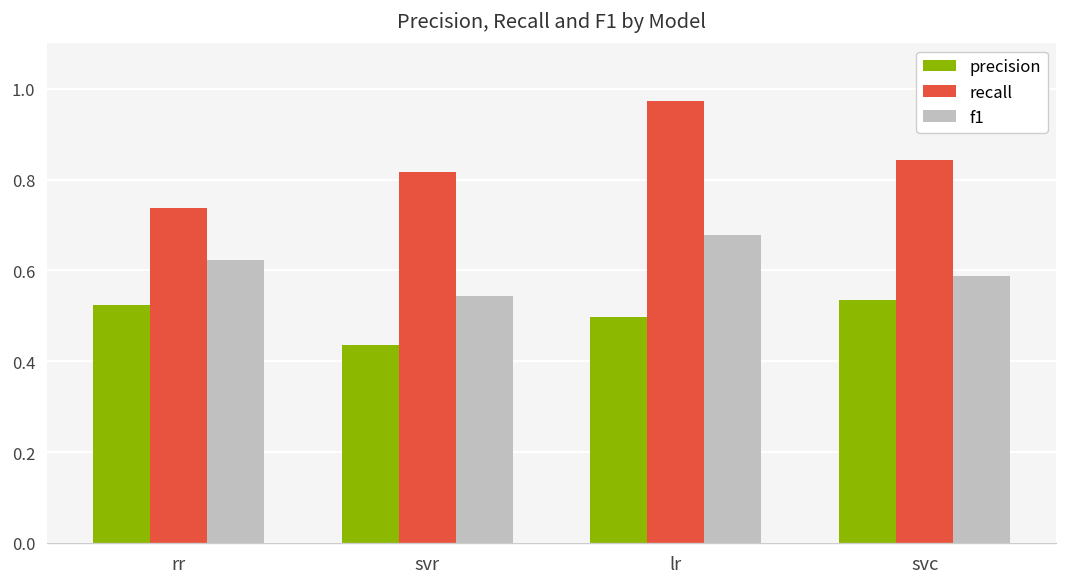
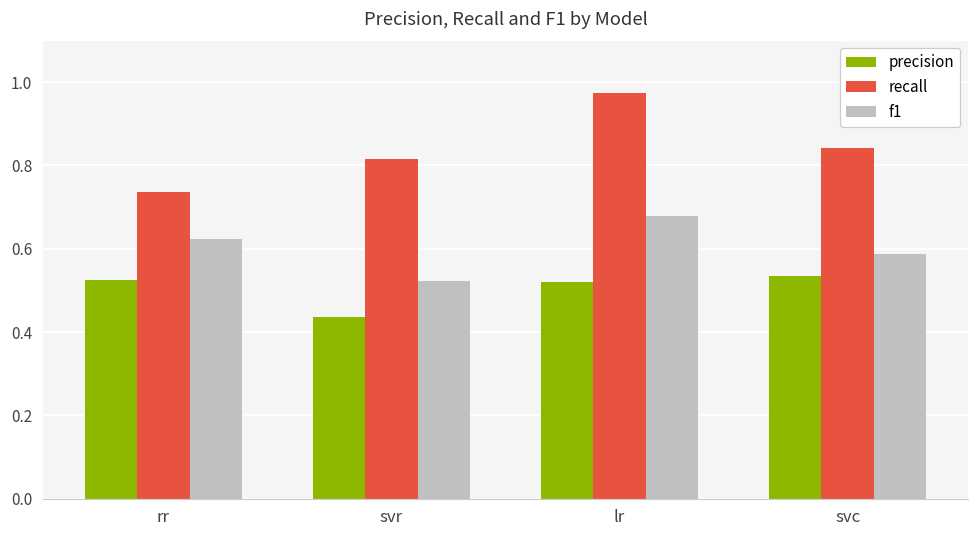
  {
    "precision": {
      "rr": 0.52,
      "svr": 0.44,
-     "lr": 0.50,
+     "lr": 0.52,
      "svc": 0.53
    },
    "recall": {
      "rr": 0.74,
      "svr": 0.82,
      "lr": 0.97,
      "svc": 0.84
    },
    "f1": {
      "rr": 0.62,
-     "svr": 0.54,
+     "svr": 0.52,
      "lr": 0.68,
      "svc": 0.59
    }
  }
